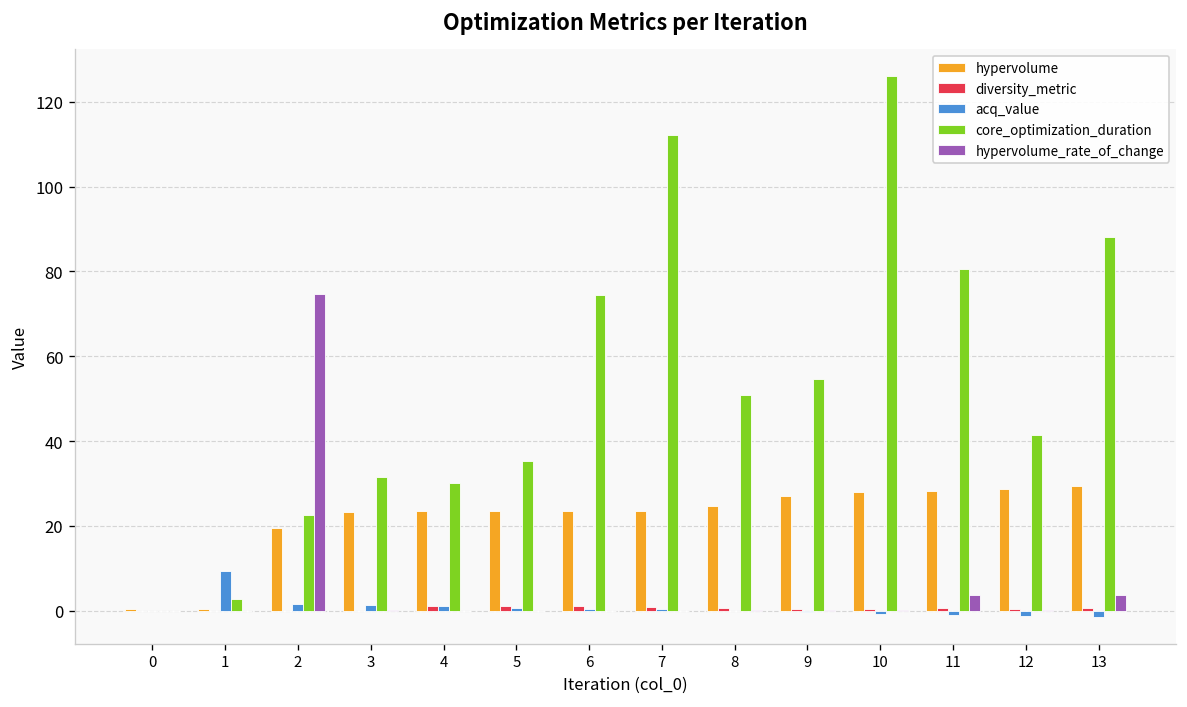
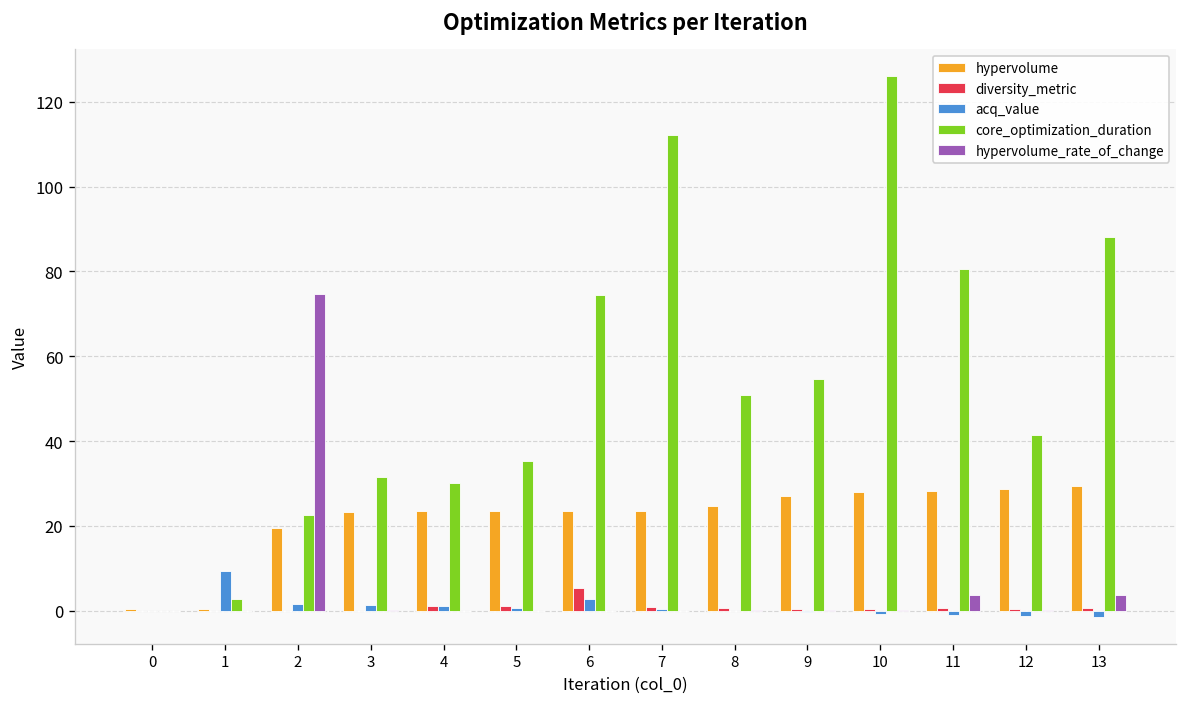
  {
    "hypervolume": {
      "2": 20,
      "3": 23,
      "4": 23,
      "5": 23,
      "6": 23,
      "7": 23,
      "8": 25,
      "9": 27,
      "10": 28,
      "11": 28,
      "12": 29,
      "13": 29
    },
    "diversity_metric": {
      "0": 0,
      "1": 0,
      "2": 0,
      "3": 0,
      "4": 1,
      "5": 1,
-     "6": 1,
+     "6": 5,
      "7": 1
    },
    "acq_value": {
      "0": 0,
      "1": 9,
      "2": 1,
      "3": 1,
      "4": 1,
-     "6": 0,
+     "6": 3,
      "10": -1,
      "11": -1,
      "12": -1,
      "13": -1
    },
    "core_optimization_duration": {
      "0": 0,
      "1": 3,
      "2": 22,
      "3": 32,
      "4": 30,
      "5": 35,
      "6": 74,
      "7": 112,
      "8": 51,
      "9": 55,
      "10": 126,
      "11": 80,
      "12": 41,
      "13": 88
    },
    "hypervolume_rate_of_change": {
      "0": 0,
      "1": 0,
      "2": 75,
      "5": 0,
      "6": 0,
      "11": 4,
      "13": 4
    }
  }
